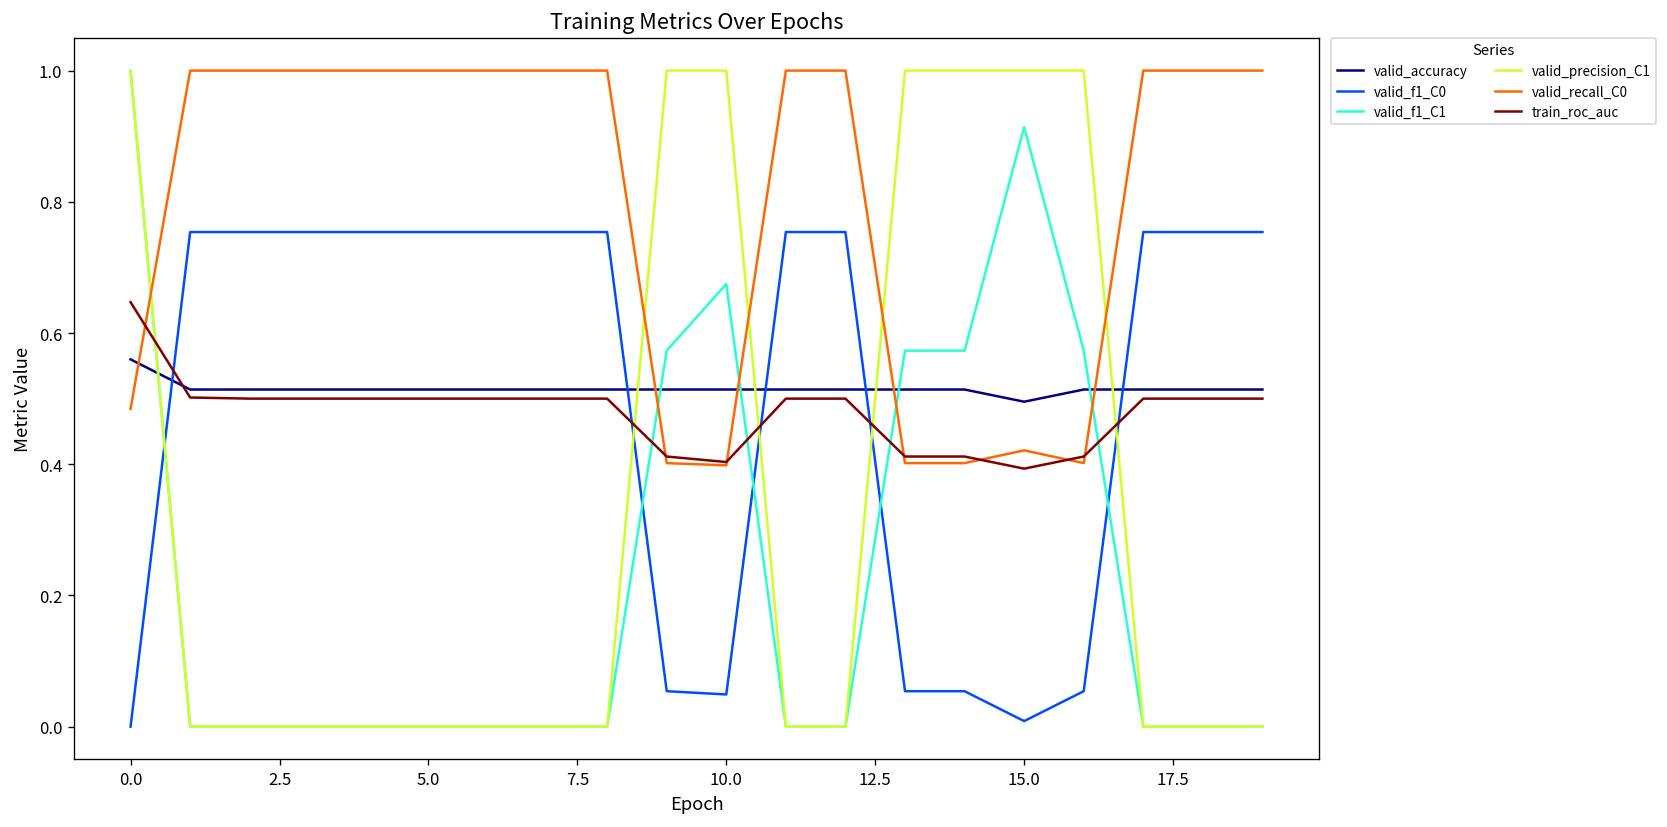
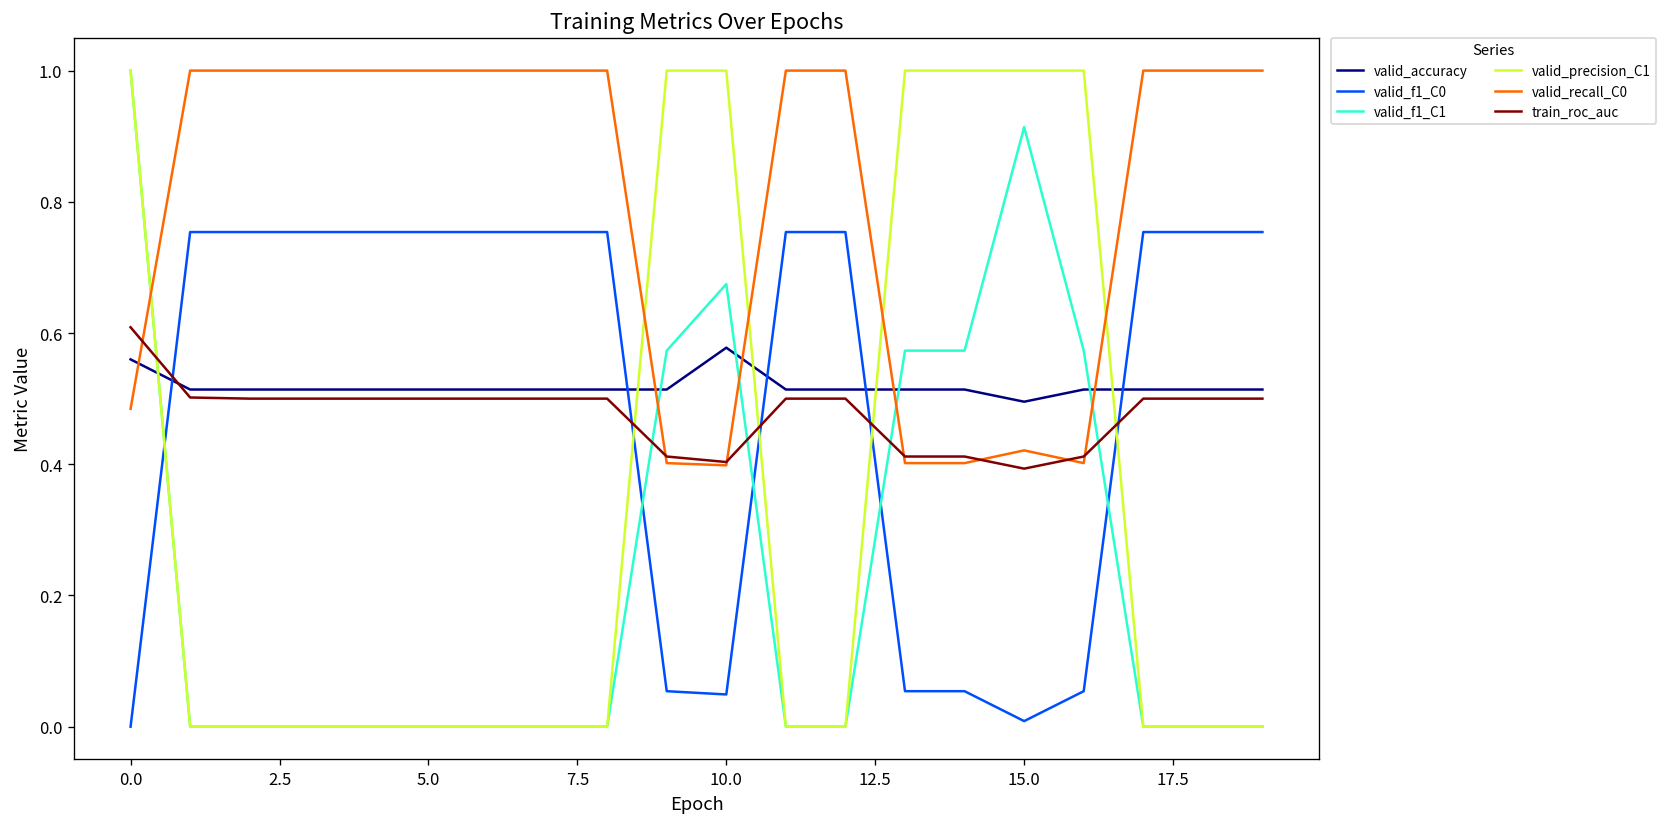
  {
    "valid_accuracy": {
      "0.0": 0.56,
      "5.0": 0.51,
-     "10.0": 0.51,
+     "10.0": 0.58,
      "15.0": 0.50
    },
    "valid_f1_C0": {
      "0.0": 0.00,
      "5.0": 0.75,
      "10.0": 0.05,
      "15.0": 0.01
    },
    "valid_f1_C1": {
      "10.0": 0.67,
      "15.0": 0.91
    },
    "valid_precision_C1": {
      "10.0": 1.00,
      "15.0": 1.00
    },
    "valid_recall_C0": {
      "0.0": 0.48,
      "5.0": 1.00,
      "10.0": 0.40,
      "15.0": 0.42
    },
    "train_roc_auc": {
-     "0.0": 0.65,
+     "0.0": 0.61,
      "5.0": 0.50,
      "10.0": 0.40,
      "15.0": 0.39
    }
  }
